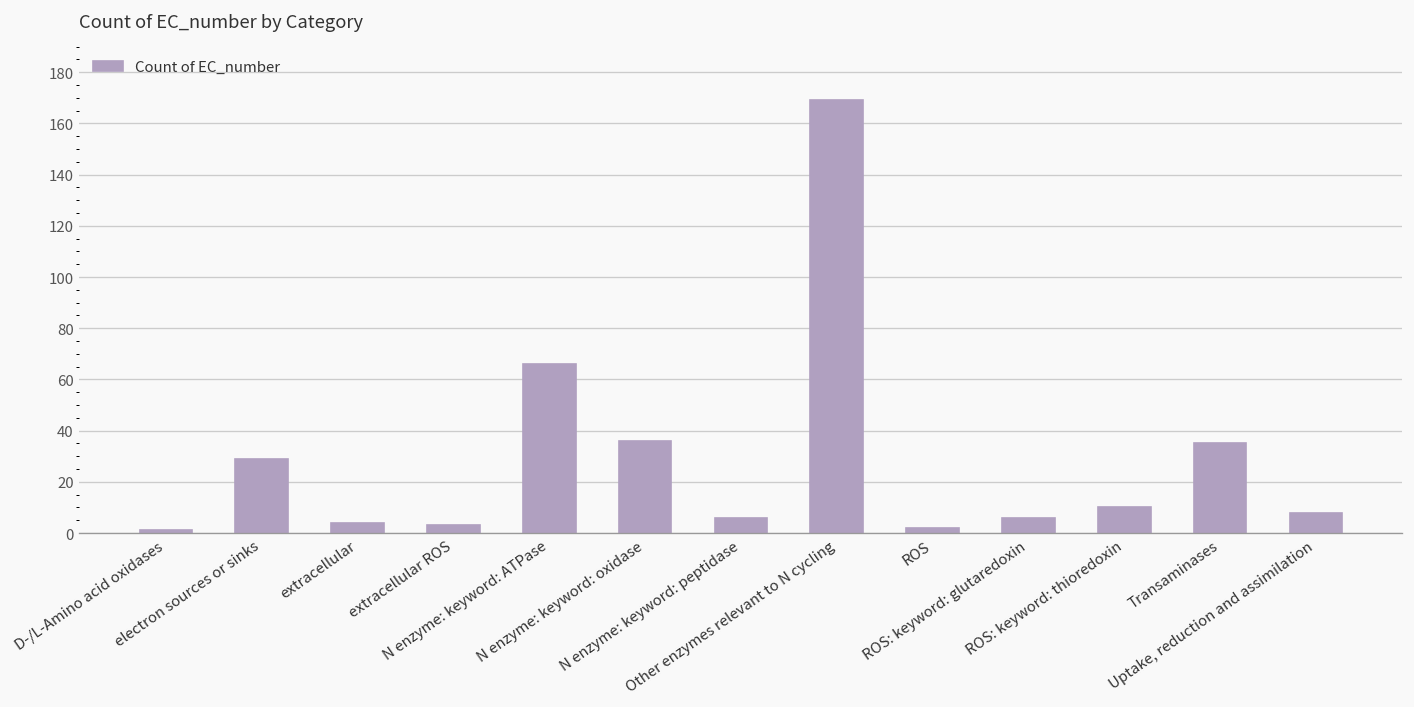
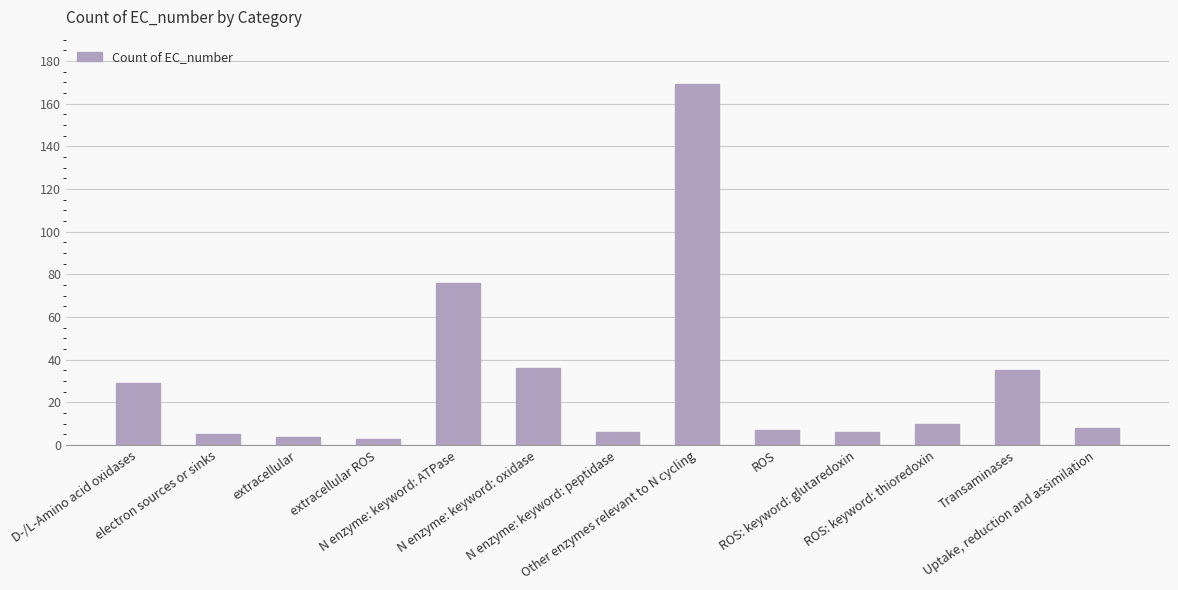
  {
-   "D-/L-Amino acid oxidases": 1,
-   "electron sources or sinks": 29,
+   "D-/L-Amino acid oxidases": 29,
+   "electron sources or sinks": 5,
    "extracellular": 4,
    "extracellular ROS": 3,
-   "N enzyme: keyword: ATPase": 66,
+   "N enzyme: keyword: ATPase": 76,
    "N enzyme: keyword: oxidase": 36,
    "N enzyme: keyword: peptidase": 6,
    "Other enzymes relevant to N cycling": 169,
-   "ROS": 2,
+   "ROS": 7,
    "ROS: keyword: glutaredoxin": 6,
    "ROS: keyword: thioredoxin": 10,
    "Transaminases": 35,
    "Uptake, reduction and assimilation": 8
  }
